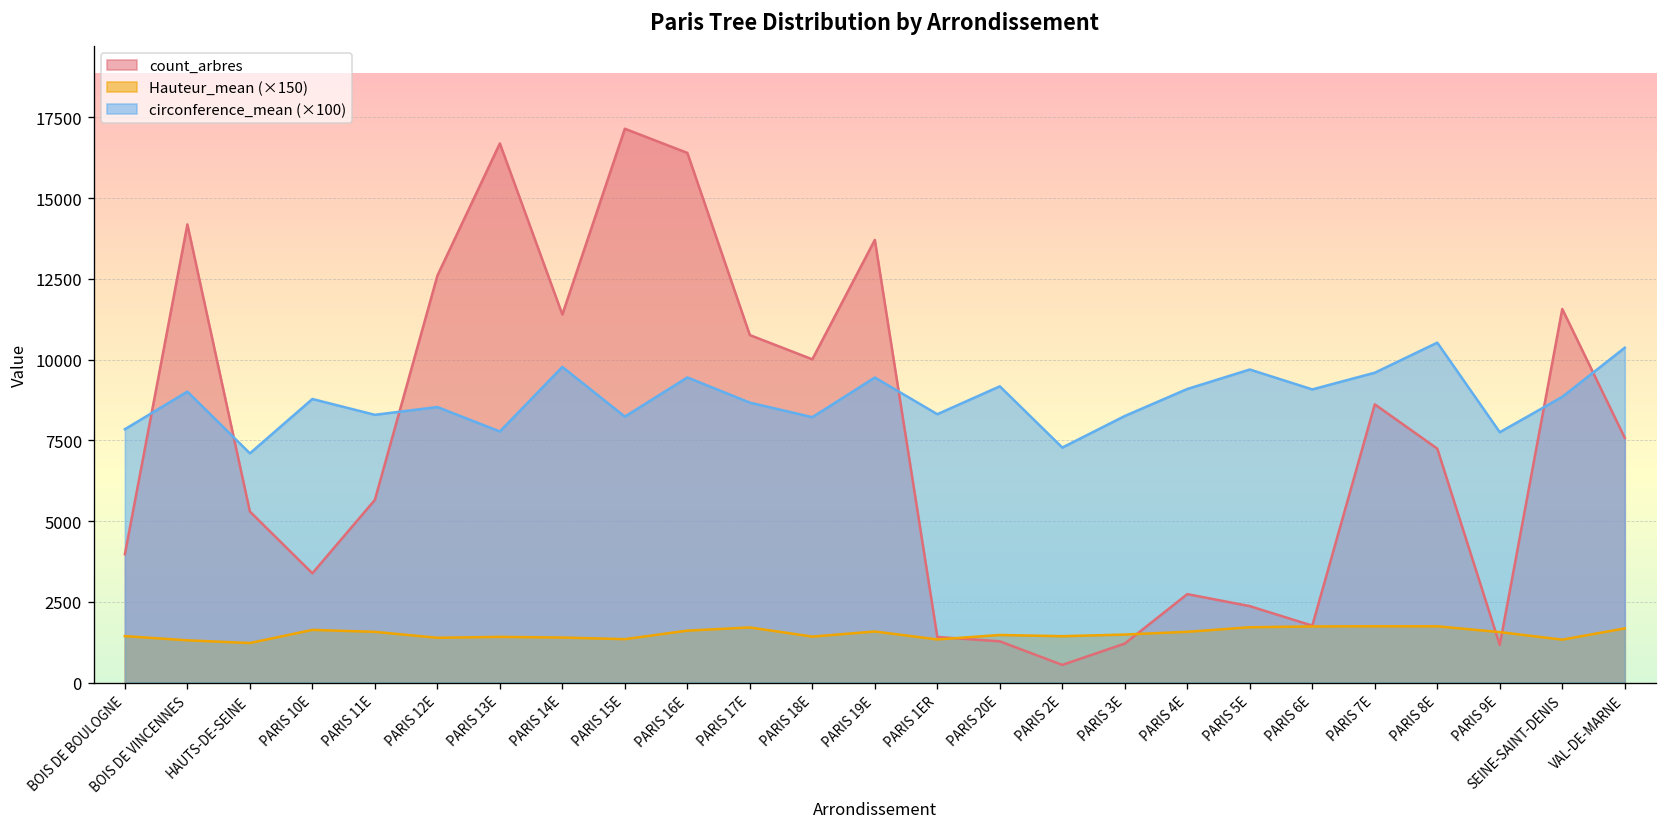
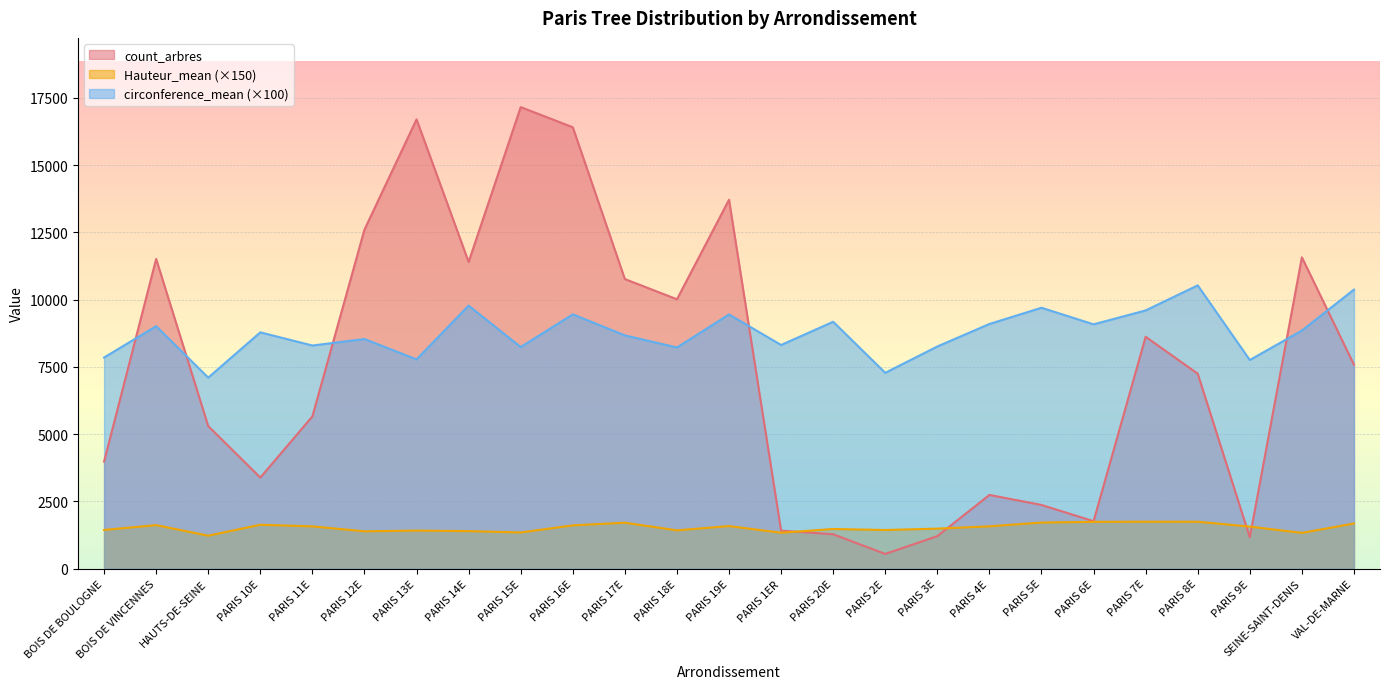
  {
    "count_arbres": {
      "BOIS DE BOULOGNE": 4000,
-     "BOIS DE VINCENNES": 14200,
+     "BOIS DE VINCENNES": 11500,
      "HAUTS-DE-SEINE": 5300,
      "PARIS 10E": 3400,
      "PARIS 11E": 5700,
      "PARIS 12E": 12600,
      "PARIS 13E": 16700,
      "PARIS 14E": 11400,
      "PARIS 15E": 17200,
      "PARIS 16E": 16400,
      "PARIS 17E": 10800,
      "PARIS 18E": 10000,
      "PARIS 19E": 13700,
      "PARIS 20E": 1300,
      "PARIS 2E": 500,
      "PARIS 3E": 1200,
      "PARIS 4E": 2700,
      "PARIS 5E": 2400,
      "PARIS 7E": 8600,
      "PARIS 8E": 7200,
      "PARIS 9E": 1200,
      "SEINE-SAINT-DENIS": 11600,
      "VAL-DE-MARNE": 7600
    },
    "Hauteur_mean (×150)": {
      "BOIS DE BOULOGNE": 1400,
-     "BOIS DE VINCENNES": 1300,
+     "BOIS DE VINCENNES": 1600,
      "HAUTS-DE-SEINE": 1200,
      "PARIS 10E": 1600,
      "PARIS 11E": 1600,
      "PARIS 12E": 1400,
      "PARIS 13E": 1400,
      "PARIS 14E": 1400,
      "PARIS 15E": 1300,
      "PARIS 16E": 1600,
      "PARIS 17E": 1700,
      "PARIS 18E": 1400,
      "PARIS 19E": 1600,
      "PARIS 20E": 1500,
      "PARIS 2E": 1400,
      "PARIS 3E": 1500,
      "PARIS 4E": 1600,
      "PARIS 5E": 1700,
      "PARIS 7E": 1700,
      "PARIS 8E": 1700,
      "PARIS 9E": 1600,
      "SEINE-SAINT-DENIS": 1300,
      "VAL-DE-MARNE": 1700
    },
    "circonference_mean (×100)": {
      "BOIS DE BOULOGNE": 7800,
      "BOIS DE VINCENNES": 9000,
      "HAUTS-DE-SEINE": 7100,
      "PARIS 10E": 8800,
      "PARIS 11E": 8300,
      "PARIS 12E": 8500,
      "PARIS 13E": 7800,
      "PARIS 14E": 9800,
      "PARIS 15E": 8200,
      "PARIS 16E": 9500,
      "PARIS 17E": 8700,
      "PARIS 18E": 8200,
      "PARIS 19E": 9400,
      "PARIS 1ER": 8300,
      "PARIS 20E": 9200,
      "PARIS 2E": 7300,
      "PARIS 3E": 8300,
      "PARIS 4E": 9100,
      "PARIS 5E": 9700,
      "PARIS 6E": 9100,
      "PARIS 7E": 9600,
      "PARIS 8E": 10500,
      "PARIS 9E": 7800,
      "SEINE-SAINT-DENIS": 8800,
      "VAL-DE-MARNE": 10400
    }
  }
